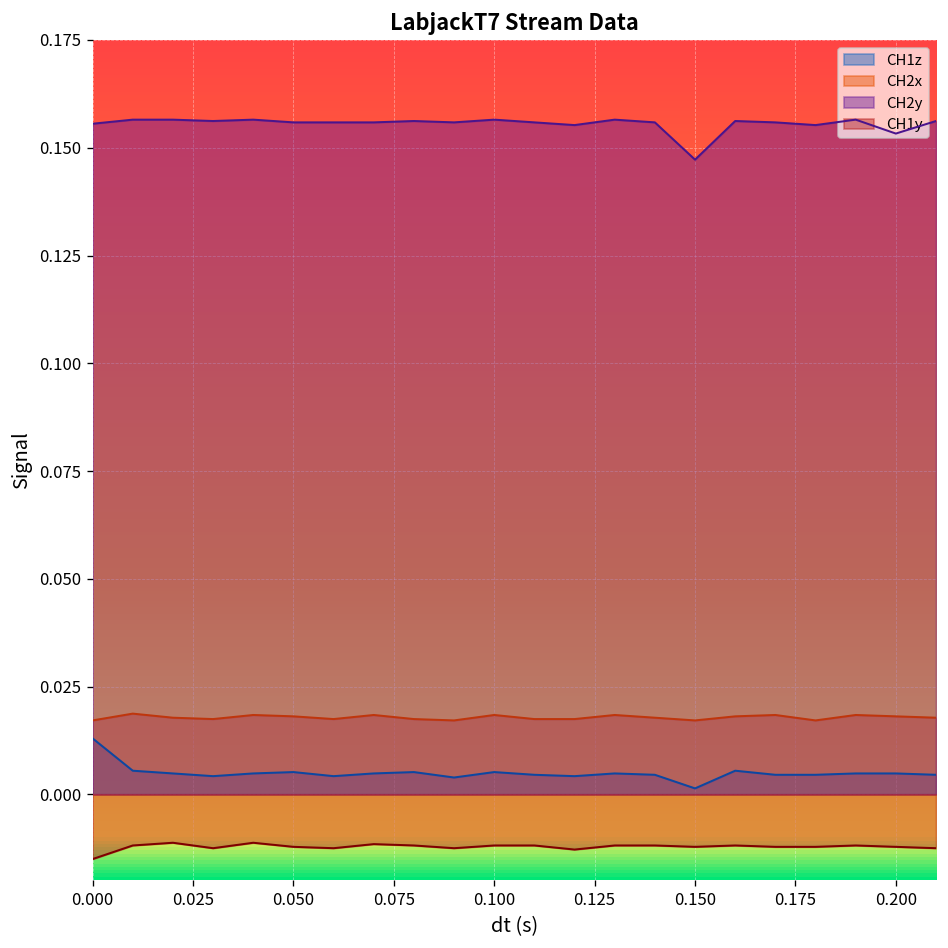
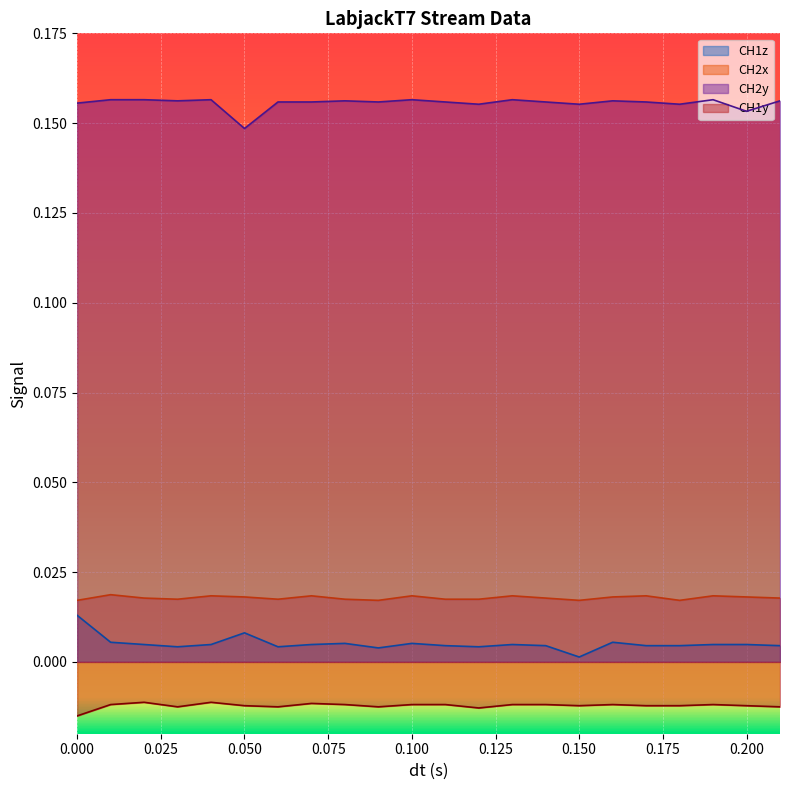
  {
    "CH1z": {
      "0.000": 0.013,
-     "0.050": 0.005,
+     "0.050": 0.008,
      "0.100": 0.005,
      "0.150": 0.001,
      "0.200": 0.005
    },
    "CH2y": {
      "0.000": 0.156,
-     "0.050": 0.156,
+     "0.050": 0.148,
      "0.100": 0.157,
-     "0.150": 0.147
+     "0.150": 0.155
    }
  }
